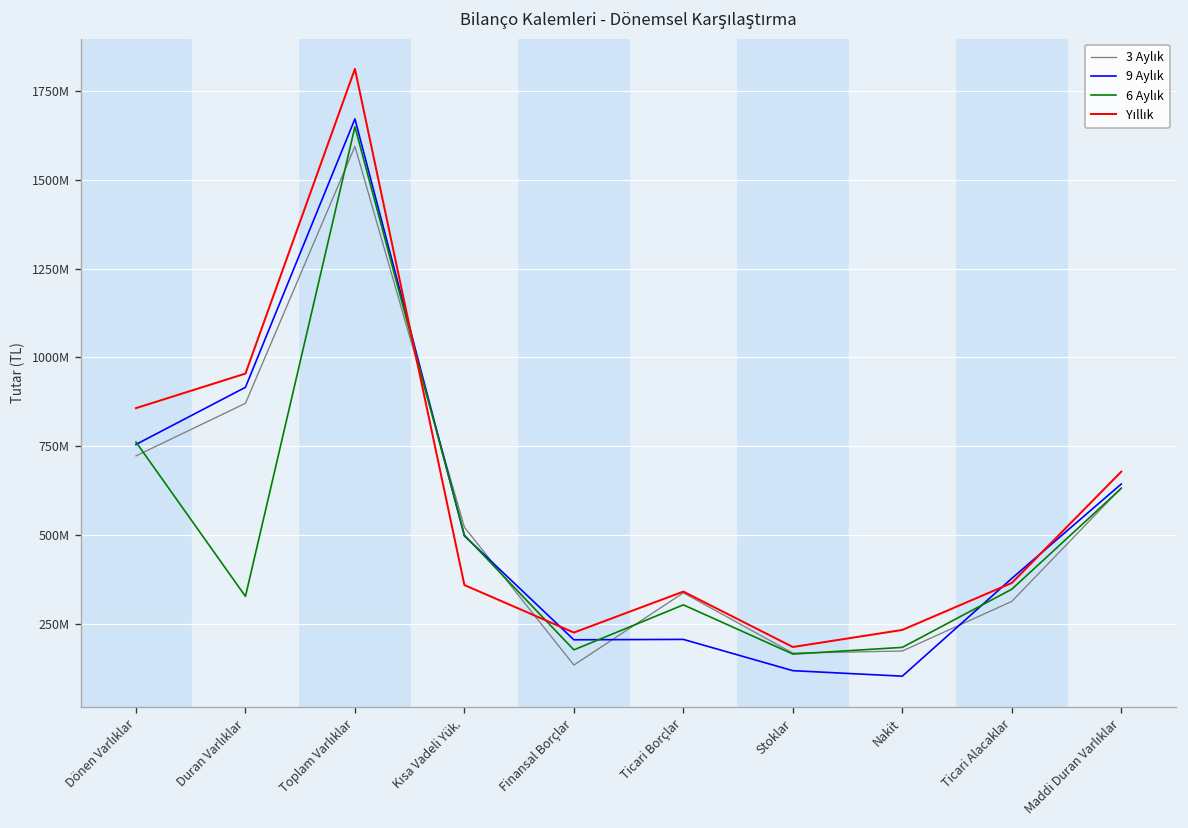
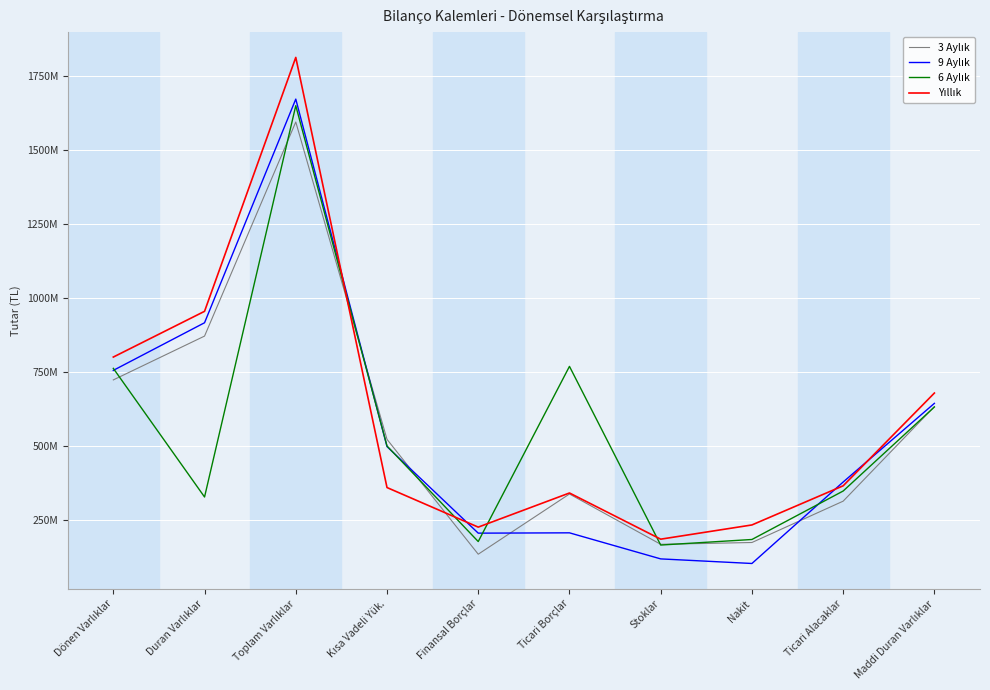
  {
    "3 Aylık": {
      "Dönen Varlıklar": 720000000,
      "Duran Varlıklar": 870000000,
      "Toplam Varlıklar": 1590000000,
      "Kısa Vadeli Yük.": 520000000,
      "Finansal Borçlar": 130000000,
      "Nakit": 170000000,
      "Ticari Alacaklar": 310000000
    },
    "9 Aylık": {
      "Duran Varlıklar": 920000000,
      "Toplam Varlıklar": 1670000000,
      "Finansal Borçlar": 210000000,
      "Ticari Borçlar": 210000000,
      "Stoklar": 120000000,
      "Nakit": 100000000,
      "Ticari Alacaklar": 380000000,
      "Maddi Duran Varlıklar": 640000000
    },
    "6 Aylık": {
      "Duran Varlıklar": 330000000,
      "Toplam Varlıklar": 1650000000,
      "Finansal Borçlar": 180000000,
-     "Ticari Borçlar": 300000000,
+     "Ticari Borçlar": 770000000,
      "Nakit": 180000000,
      "Ticari Alacaklar": 350000000
    },
    "Yıllık": {
-     "Dönen Varlıklar": 860000000,
+     "Dönen Varlıklar": 800000000,
      "Duran Varlıklar": 950000000,
      "Toplam Varlıklar": 1810000000,
      "Kısa Vadeli Yük.": 360000000,
      "Finansal Borçlar": 230000000,
      "Stoklar": 190000000,
      "Nakit": 230000000,
      "Ticari Alacaklar": 370000000,
      "Maddi Duran Varlıklar": 680000000
    }
  }
